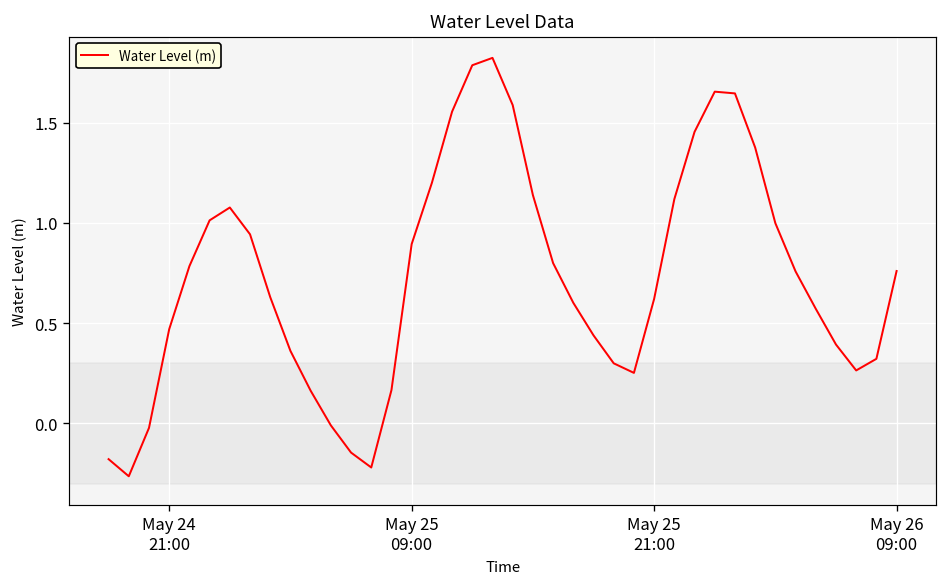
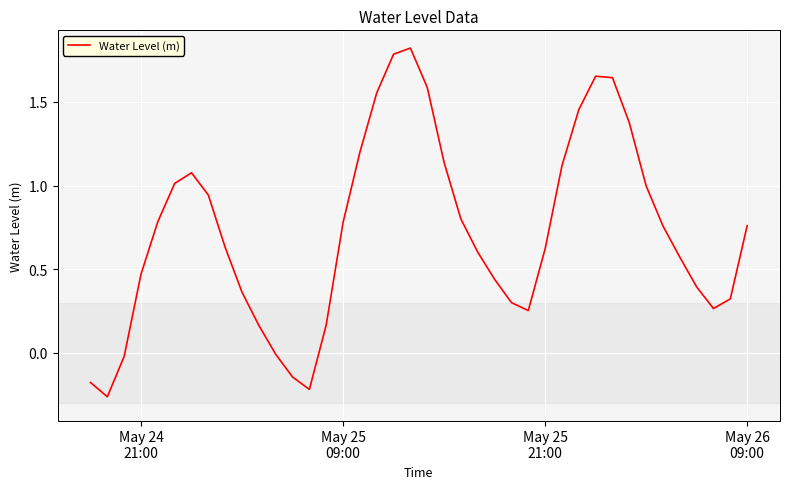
  {
    "May 24 21:00": 0.47,
-   "May 25 09:00": 0.89,
+   "May 25 09:00": 0.78,
    "May 25 21:00": 0.62,
    "May 26 09:00": 0.76
  }
